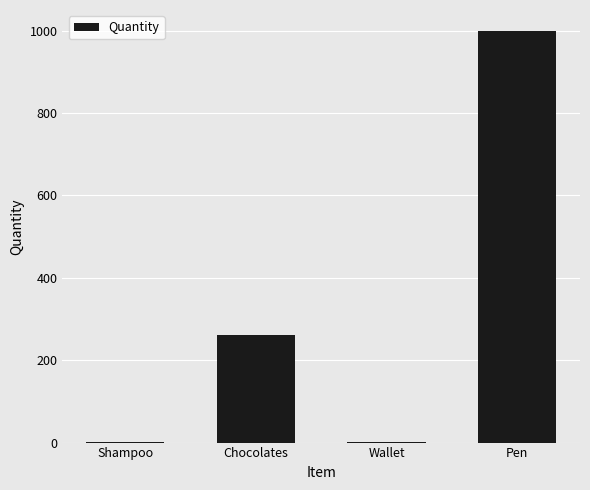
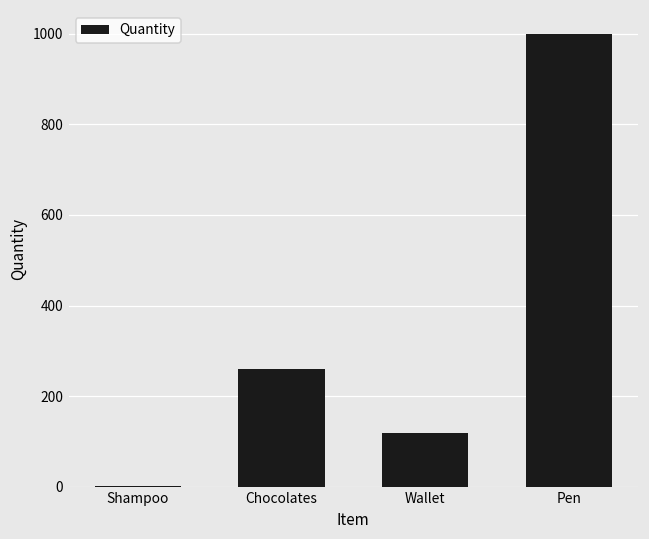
  {
    "Chocolates": 260,
-   "Wallet": 0,
+   "Wallet": 120,
    "Pen": 1000
  }
